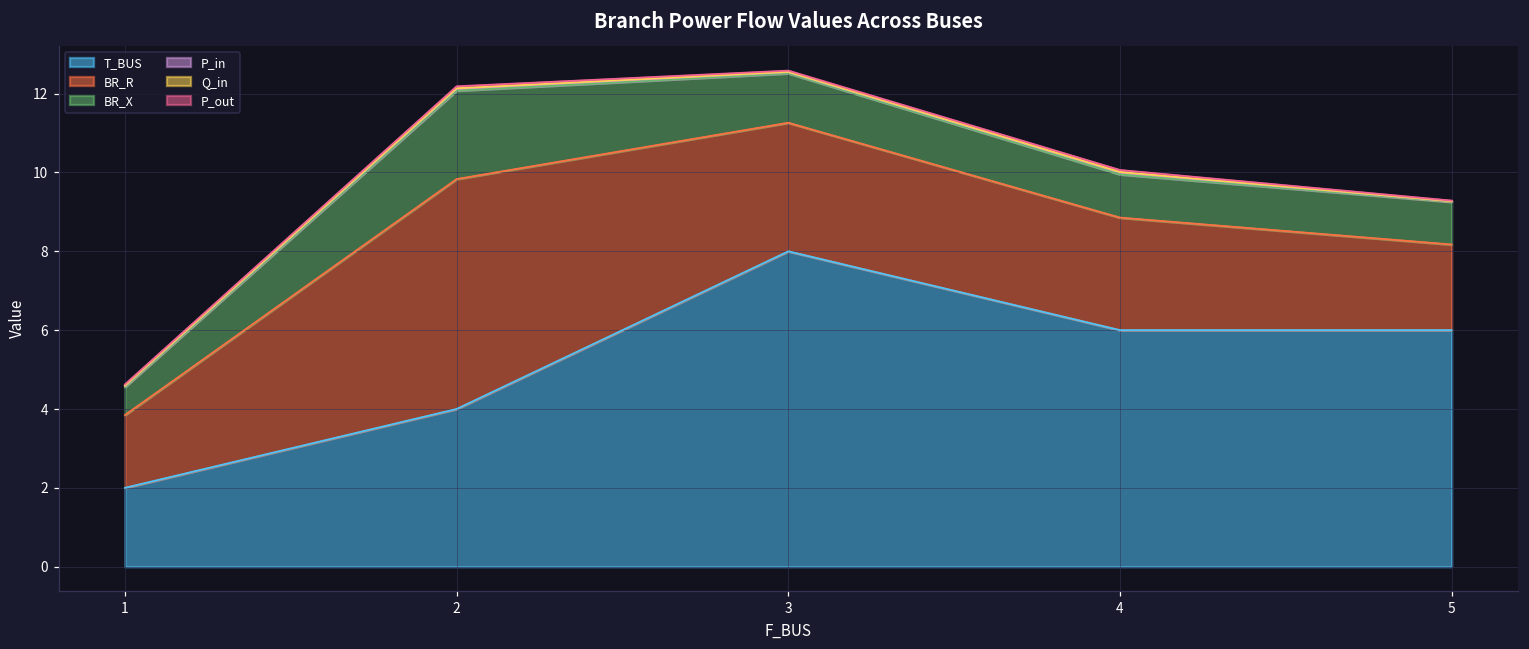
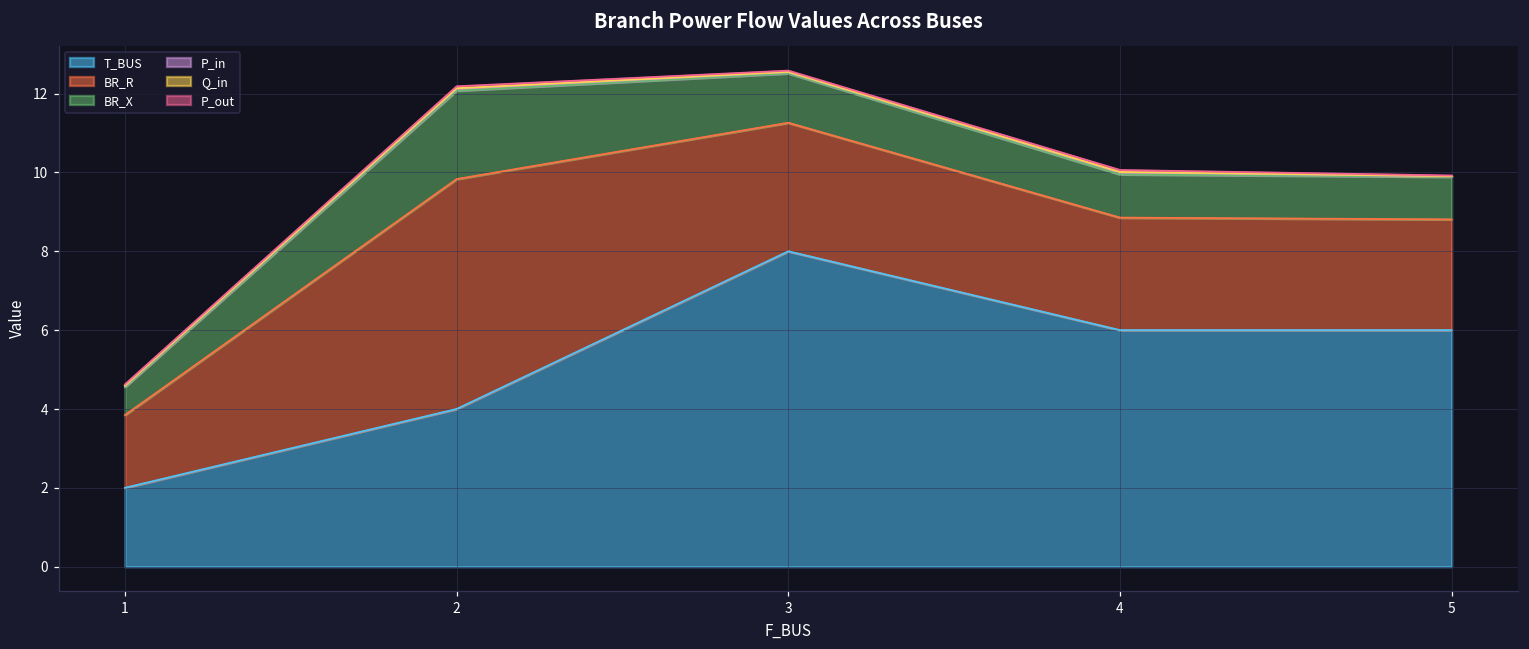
  {
    "T_BUS": {
      "1": 2.0,
      "2": 4.0,
      "3": 8.0,
      "4": 6.0,
      "5": 6.0
    },
    "BR_R": {
      "1": 1.8,
      "2": 5.8,
      "3": 3.3,
      "4": 2.9,
-     "5": 2.2
+     "5": 2.8
    }
  }
